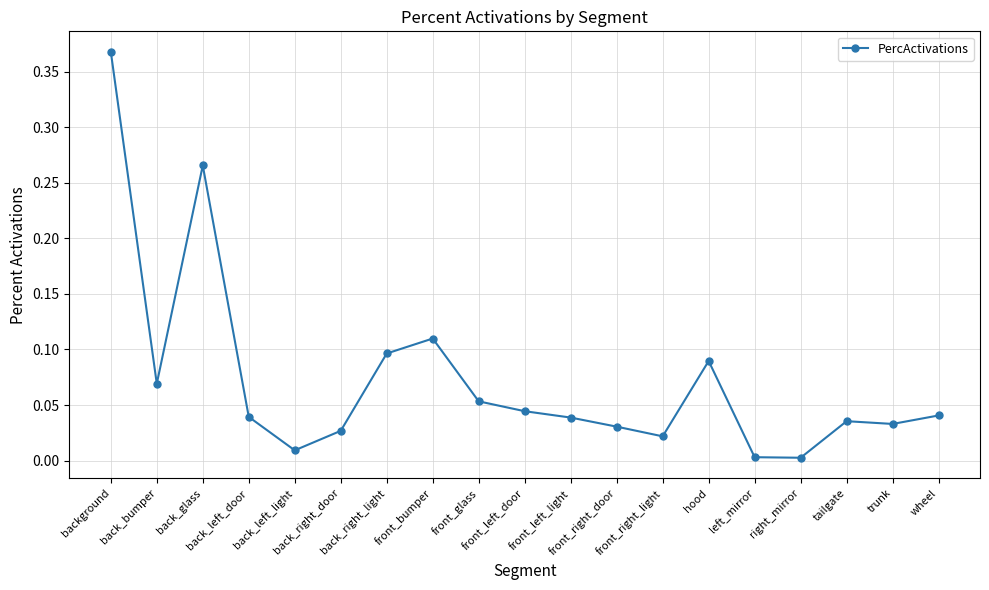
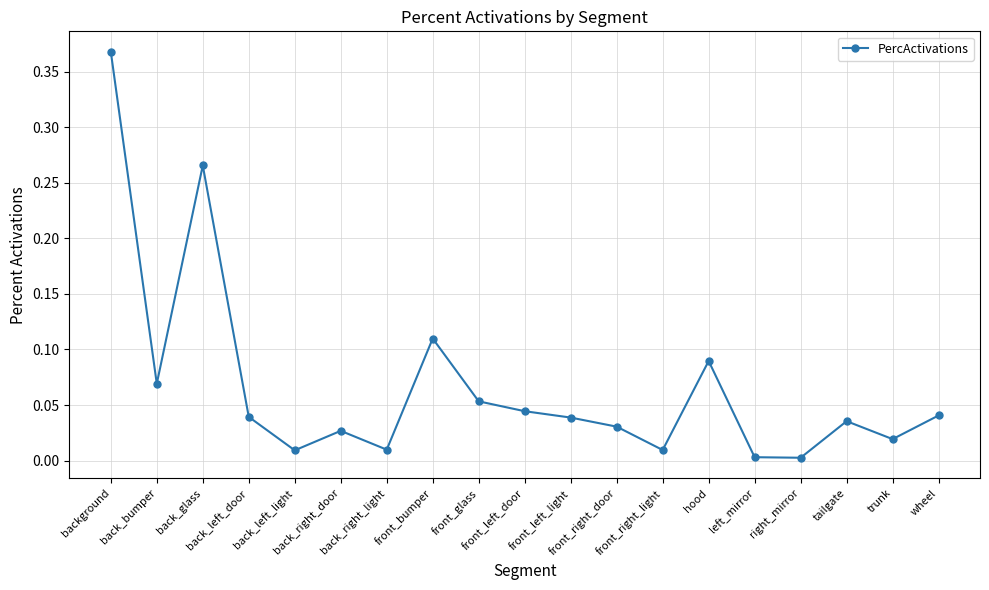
  {
    "background": 0.368,
    "back_bumper": 0.069,
    "back_glass": 0.266,
    "back_left_door": 0.039,
    "back_left_light": 0.009,
    "back_right_door": 0.027,
-   "back_right_light": 0.096,
+   "back_right_light": 0.010,
    "front_bumper": 0.110,
    "front_glass": 0.053,
    "front_left_door": 0.044,
    "front_left_light": 0.039,
    "front_right_door": 0.030,
-   "front_right_light": 0.022,
+   "front_right_light": 0.009,
    "hood": 0.090,
    "left_mirror": 0.003,
    "right_mirror": 0.002,
    "tailgate": 0.035,
-   "trunk": 0.033,
+   "trunk": 0.019,
    "wheel": 0.041
  }
